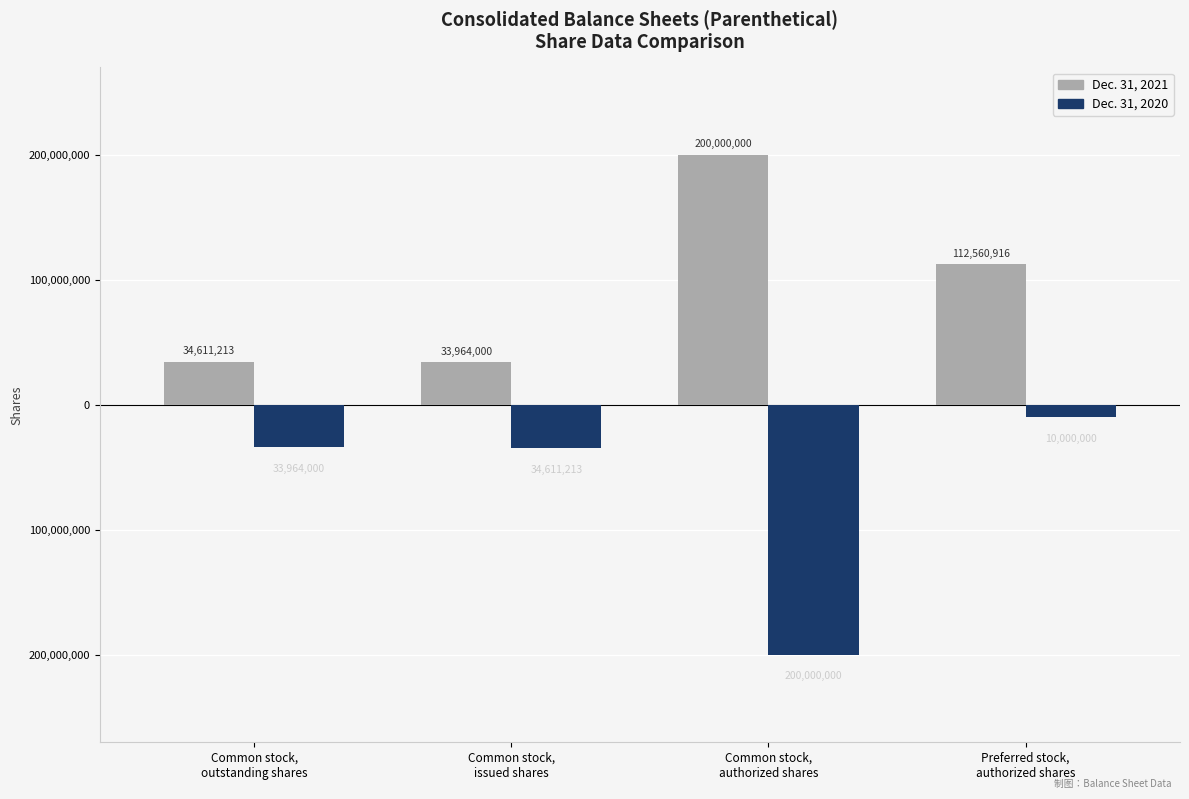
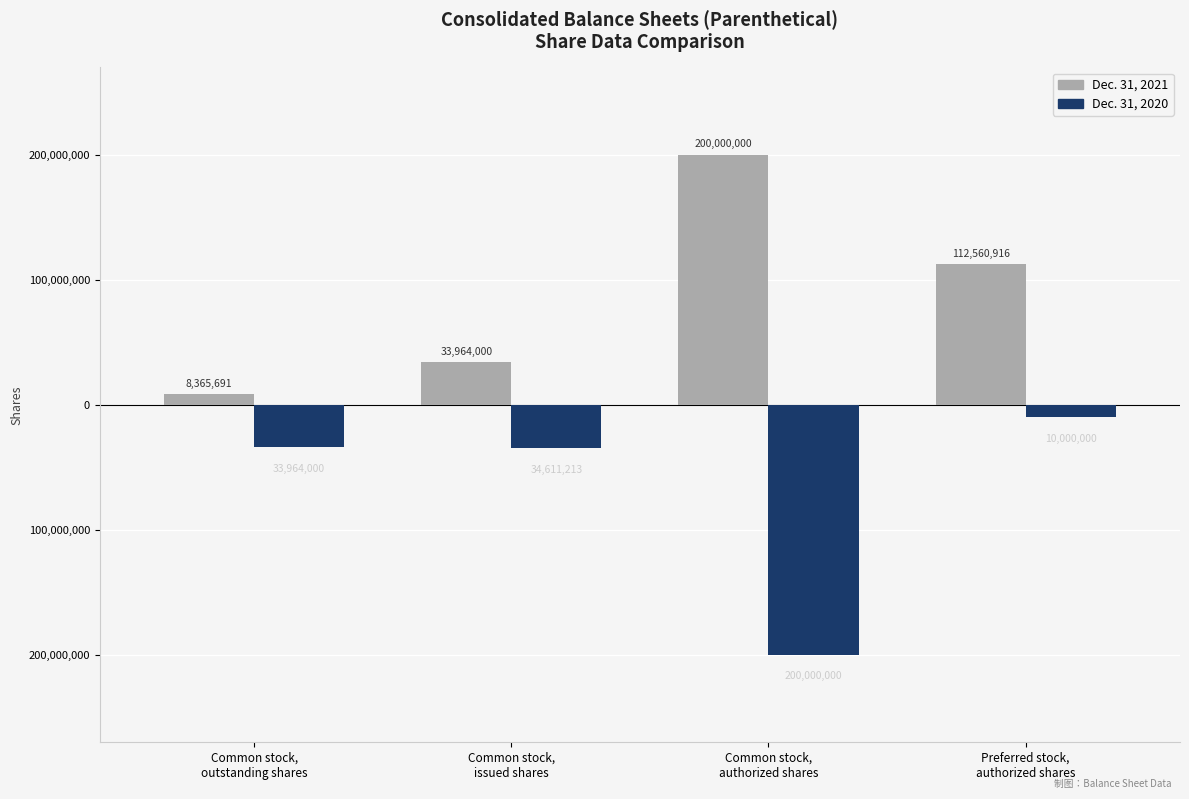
  {
    "Dec. 31, 2021": {
-     "Common stock, outstanding shares": "34,611,213",
+     "Common stock, outstanding shares": "8,365,691",
      "Common stock, issued shares": "33,964,000",
      "Common stock, authorized shares": "200,000,000",
      "Preferred stock, authorized shares": "112,560,916"
    }
  }
